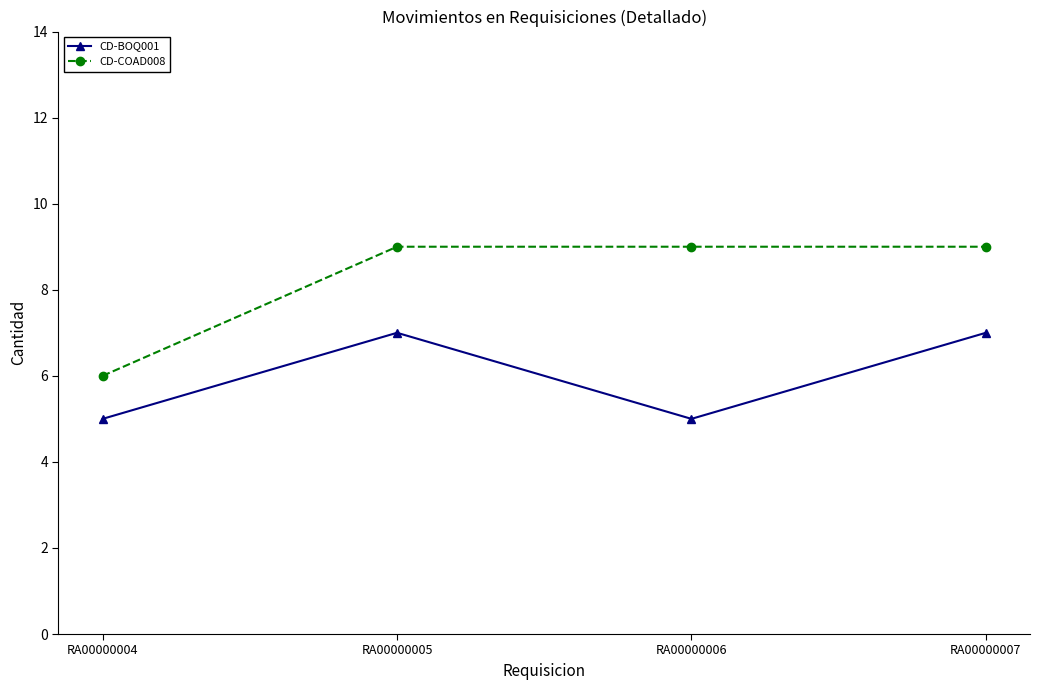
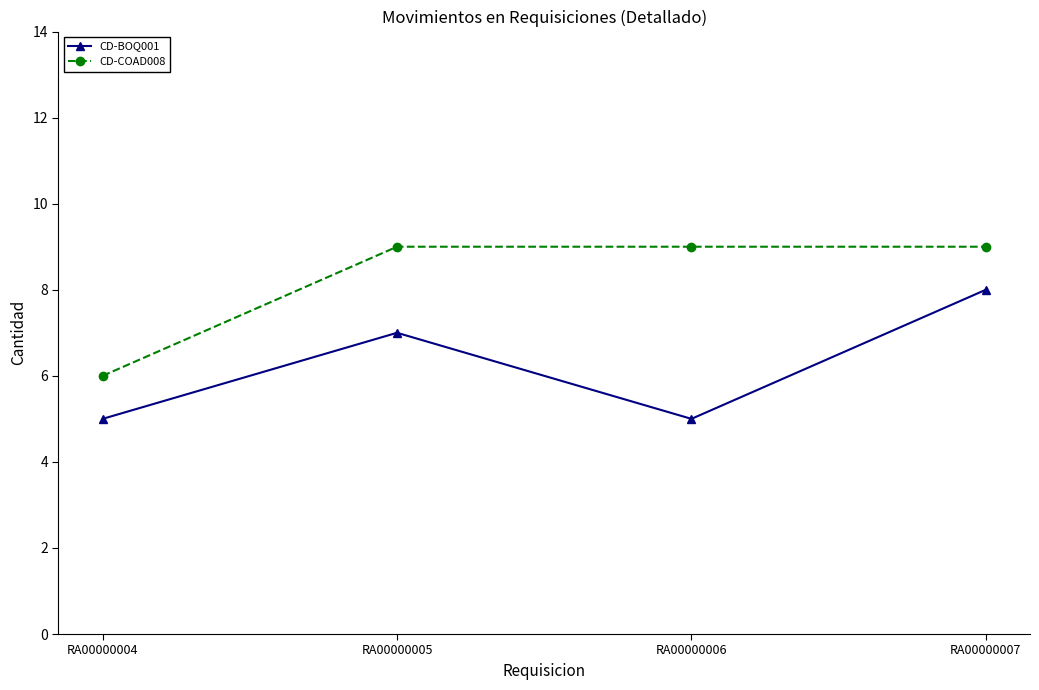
  {
    "CD-BOQ001": {
      "RA00000004": 5,
      "RA00000005": 7,
      "RA00000006": 5,
-     "RA00000007": 7
+     "RA00000007": 8
    },
    "CD-COAD008": {
      "RA00000004": 6,
      "RA00000005": 9,
      "RA00000006": 9,
      "RA00000007": 9
    }
  }
